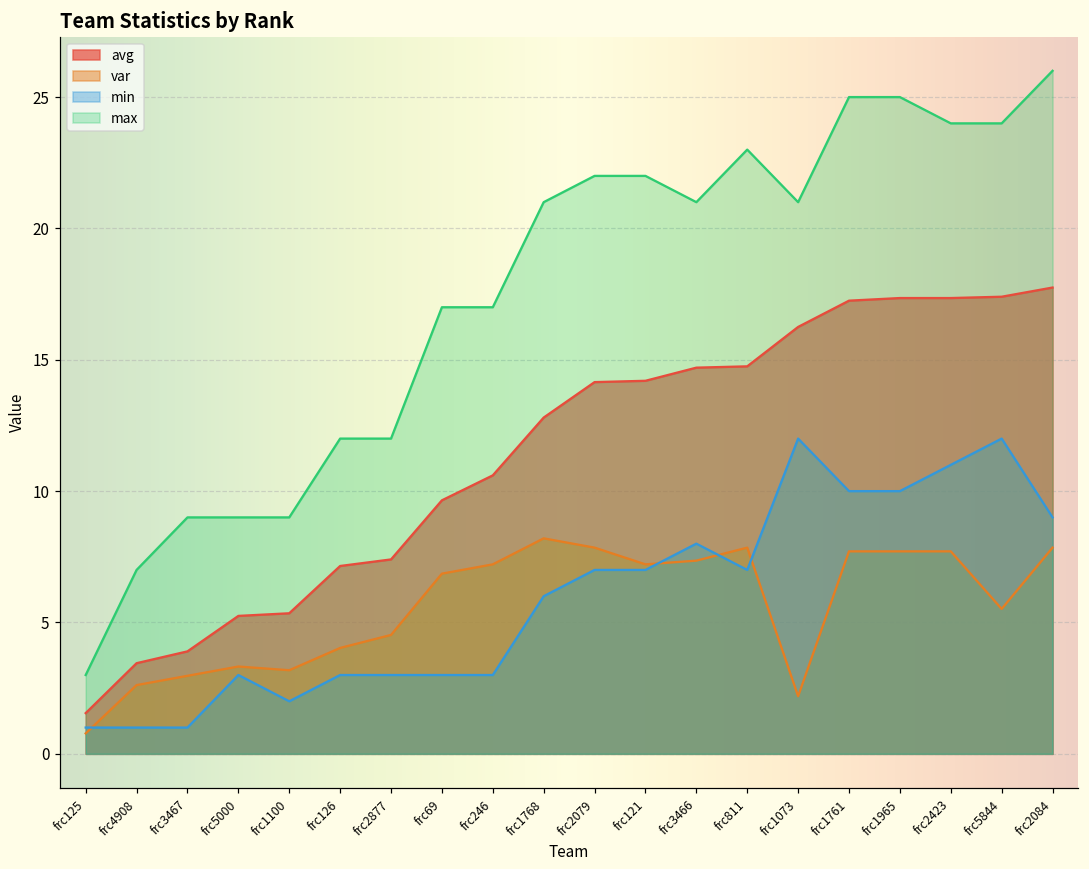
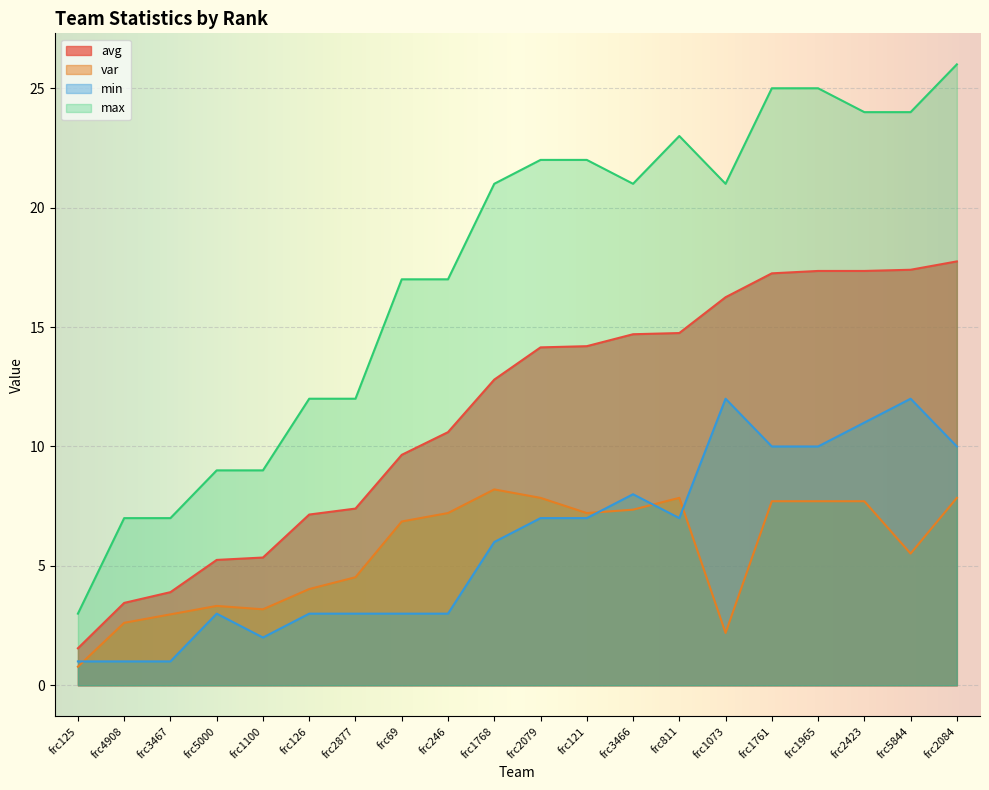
  {
    "min": {
      "frc125": 1,
      "frc4908": 1,
      "frc3467": 1,
      "frc5000": 3,
      "frc1100": 2,
      "frc126": 3,
      "frc2877": 3,
      "frc69": 3,
      "frc246": 3,
      "frc1768": 6,
      "frc2079": 7,
      "frc121": 7,
      "frc3466": 8,
      "frc811": 7,
      "frc1073": 12,
      "frc1761": 10,
      "frc1965": 10,
      "frc2423": 11,
      "frc5844": 12,
-     "frc2084": 9
+     "frc2084": 10
    },
    "max": {
      "frc125": 3,
      "frc4908": 7,
-     "frc3467": 9,
+     "frc3467": 7,
      "frc5000": 9,
      "frc1100": 9,
      "frc126": 12,
      "frc2877": 12,
      "frc69": 17,
      "frc246": 17,
      "frc1768": 21,
      "frc2079": 22,
      "frc121": 22,
      "frc3466": 21,
      "frc811": 23,
      "frc1073": 21,
      "frc1761": 25,
      "frc1965": 25,
      "frc2423": 24,
      "frc5844": 24,
      "frc2084": 26
    }
  }
